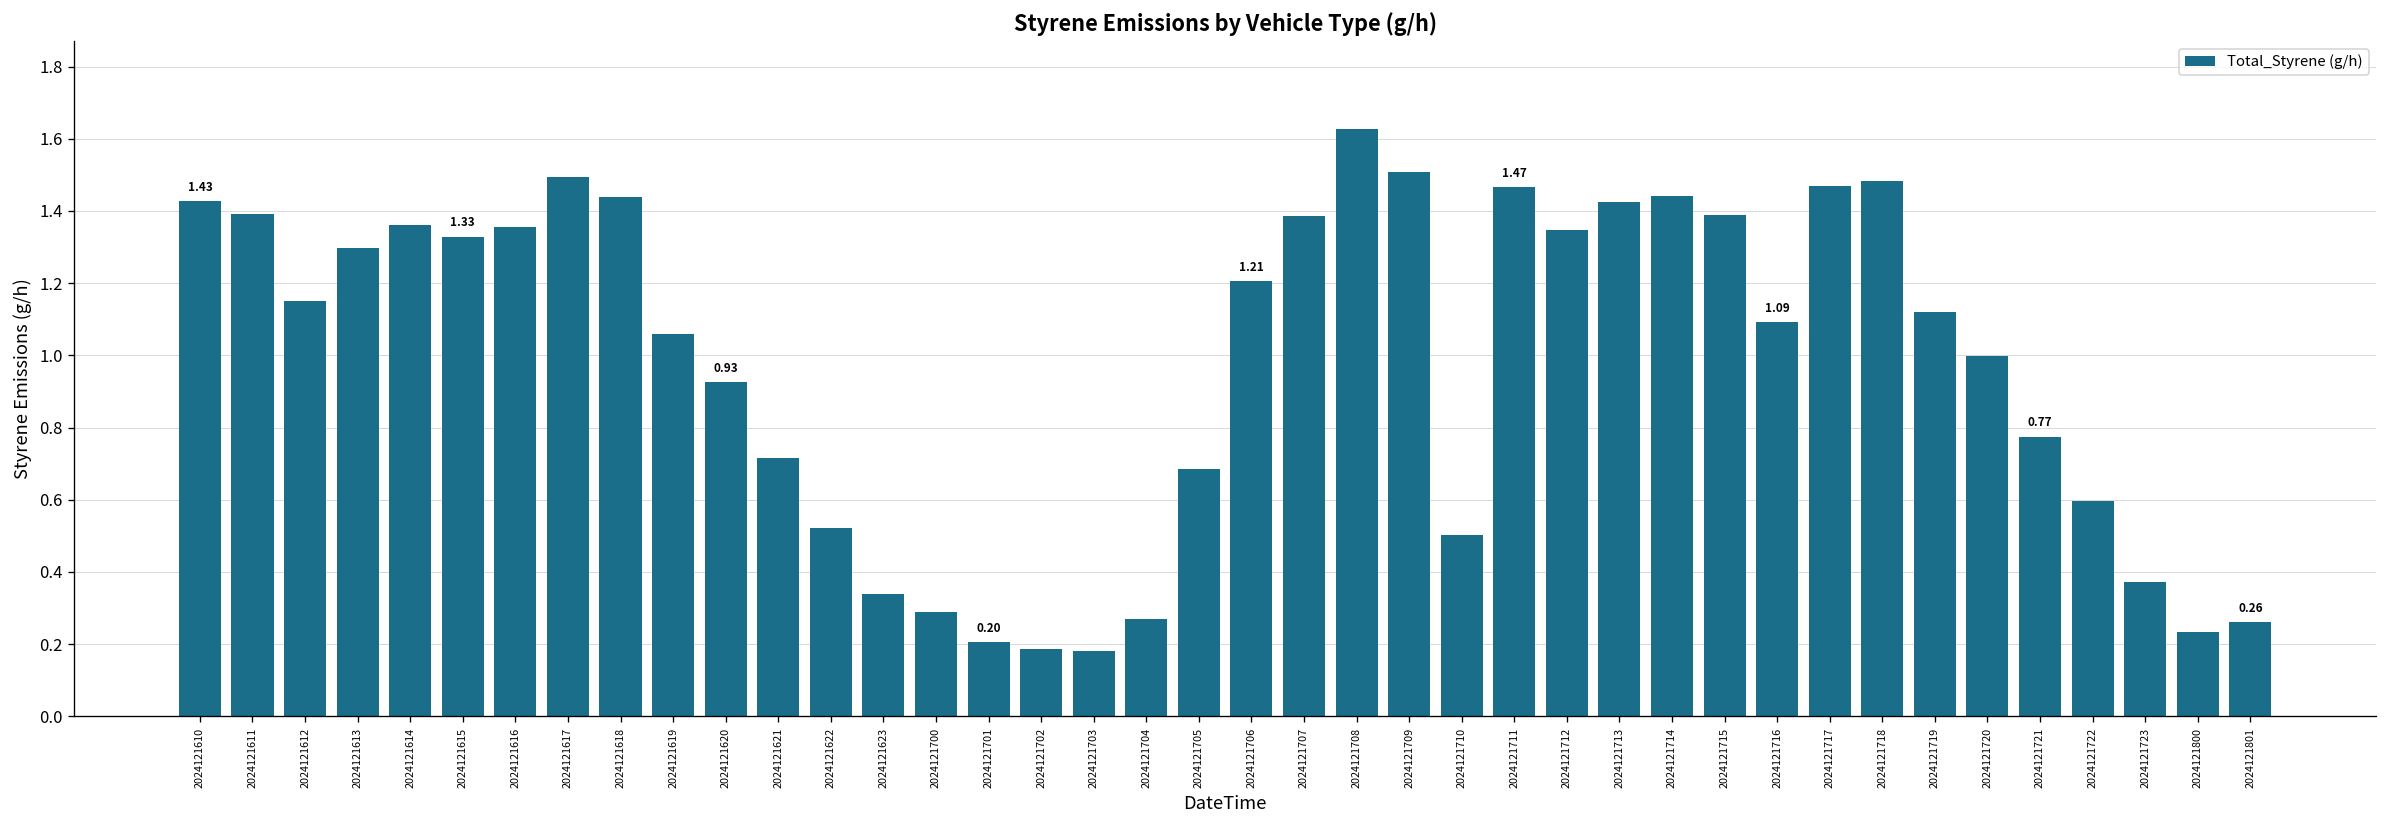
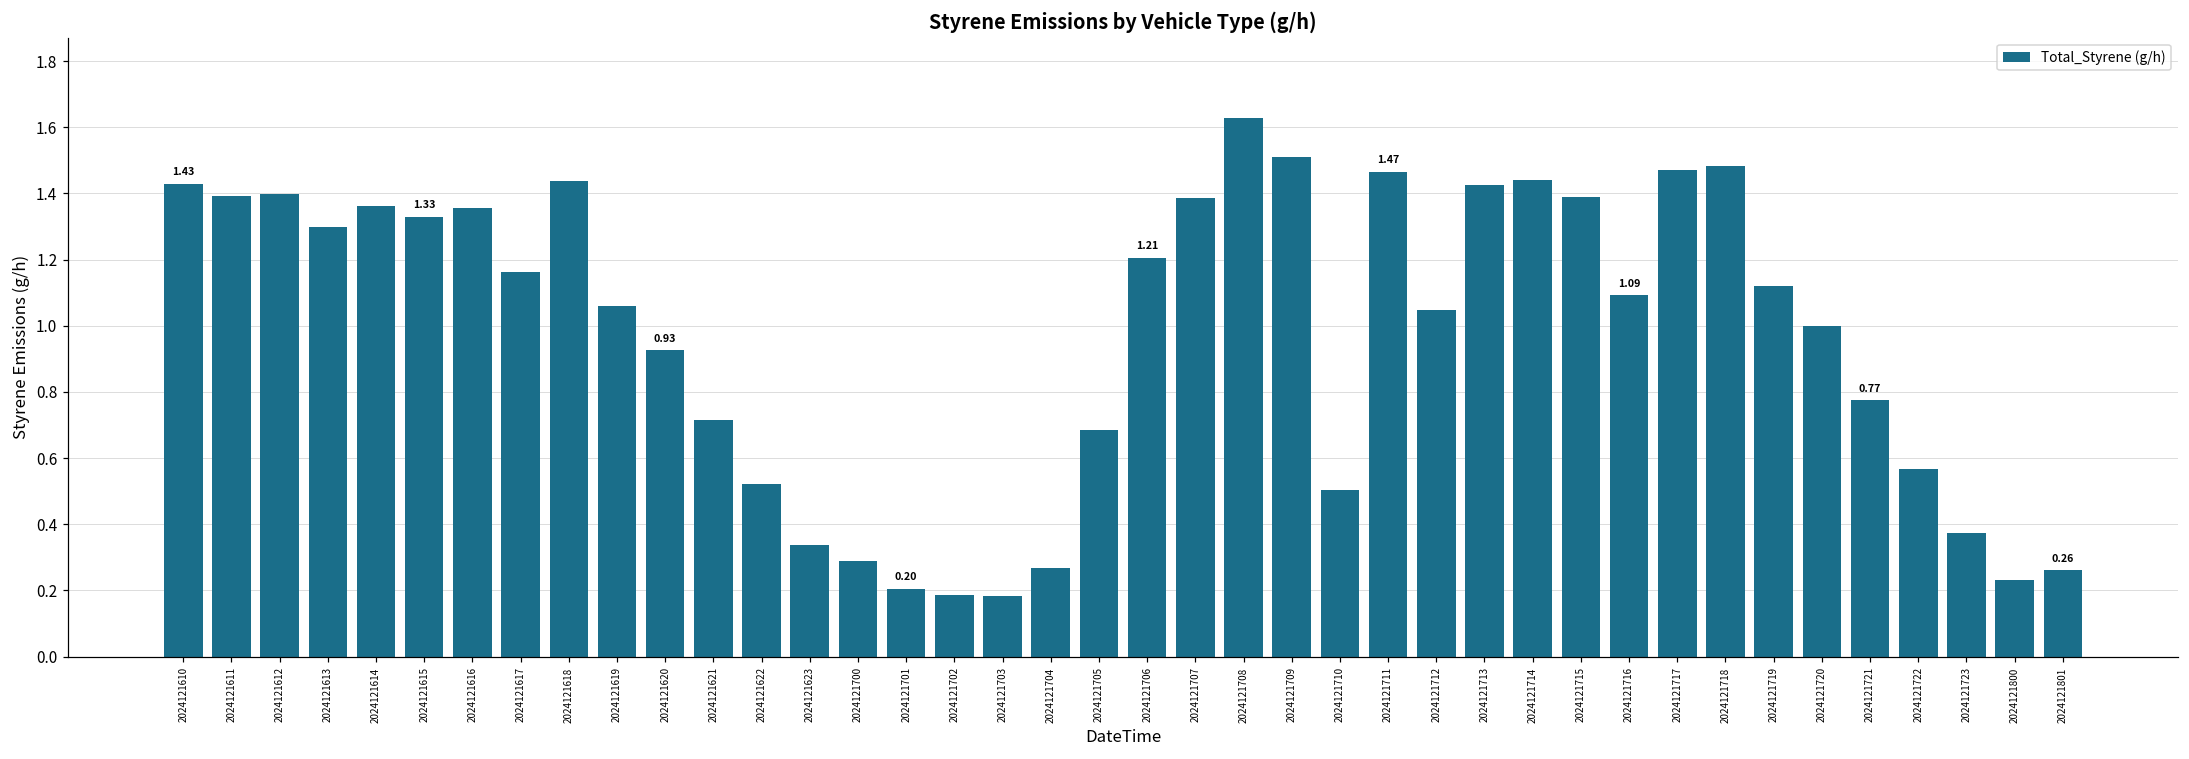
  {
    "2024121611": 1.39,
-   "2024121612": 1.15,
+   "2024121612": 1.40,
    "2024121613": 1.30,
    "2024121614": 1.36,
    "2024121616": 1.36,
-   "2024121617": 1.50,
+   "2024121617": 1.16,
    "2024121618": 1.44,
    "2024121619": 1.06,
    "2024121621": 0.71,
    "2024121622": 0.52,
    "2024121623": 0.34,
    "2024121700": 0.29,
    "2024121702": 0.19,
    "2024121703": 0.18,
    "2024121704": 0.27,
    "2024121705": 0.69,
    "2024121707": 1.39,
    "2024121708": 1.63,
    "2024121709": 1.51,
    "2024121710": 0.50,
-   "2024121712": 1.35,
+   "2024121712": 1.05,
    "2024121713": 1.42,
    "2024121714": 1.44,
    "2024121715": 1.39,
    "2024121717": 1.47,
    "2024121718": 1.48,
    "2024121719": 1.12,
    "2024121720": 1.00,
-   "2024121722": 0.60,
+   "2024121722": 0.57,
    "2024121723": 0.37,
    "2024121800": 0.23
  }
